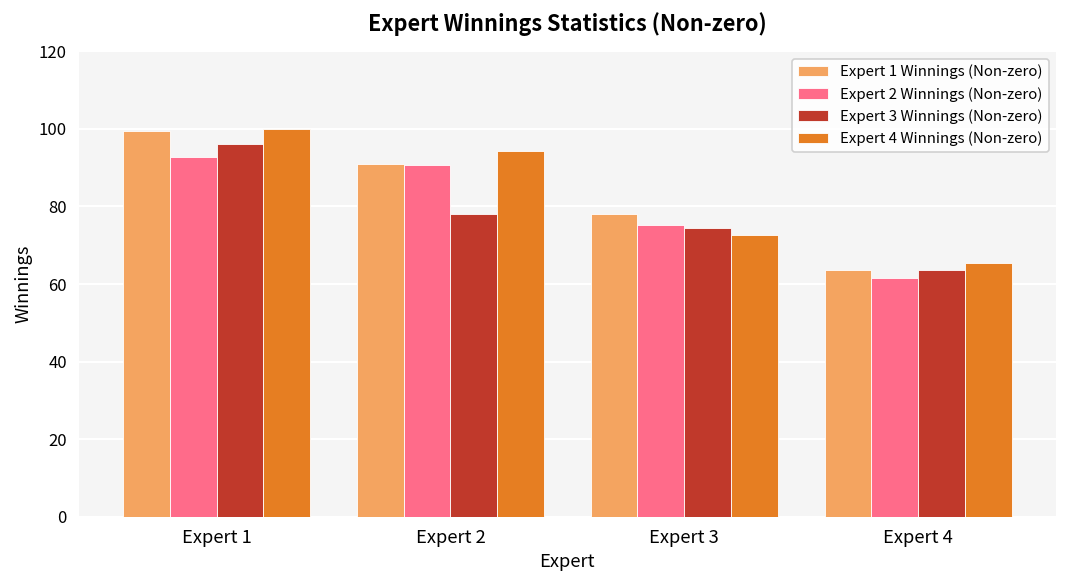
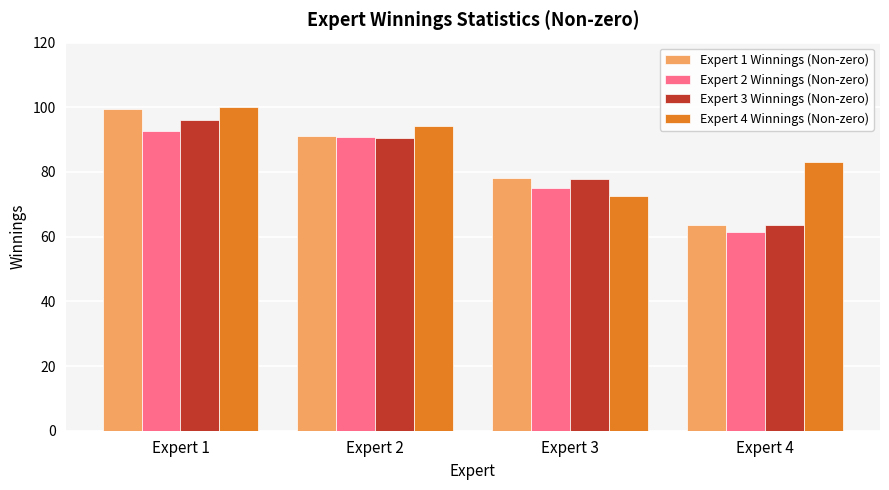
  {
    "Expert 1 Winnings (Non-zero)": {
      "Expert 1": 99,
      "Expert 2": 91,
      "Expert 3": 78,
      "Expert 4": 64
    },
    "Expert 2 Winnings (Non-zero)": {
      "Expert 1": 93,
      "Expert 2": 91,
      "Expert 3": 75,
      "Expert 4": 62
    },
    "Expert 3 Winnings (Non-zero)": {
      "Expert 1": 96,
-     "Expert 2": 78,
-     "Expert 3": 75,
+     "Expert 2": 90,
+     "Expert 3": 78,
      "Expert 4": 63
    },
    "Expert 4 Winnings (Non-zero)": {
      "Expert 1": 100,
      "Expert 2": 94,
      "Expert 3": 73,
-     "Expert 4": 65
+     "Expert 4": 83
    }
  }
